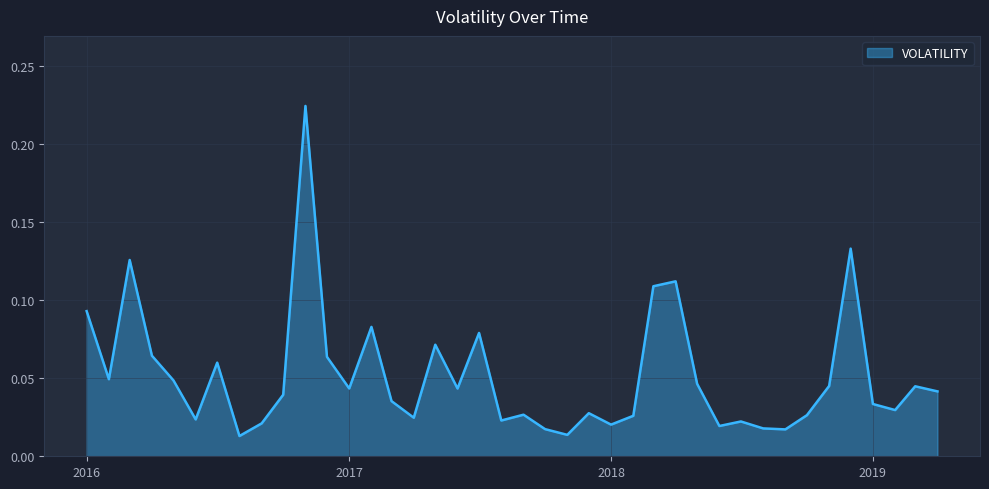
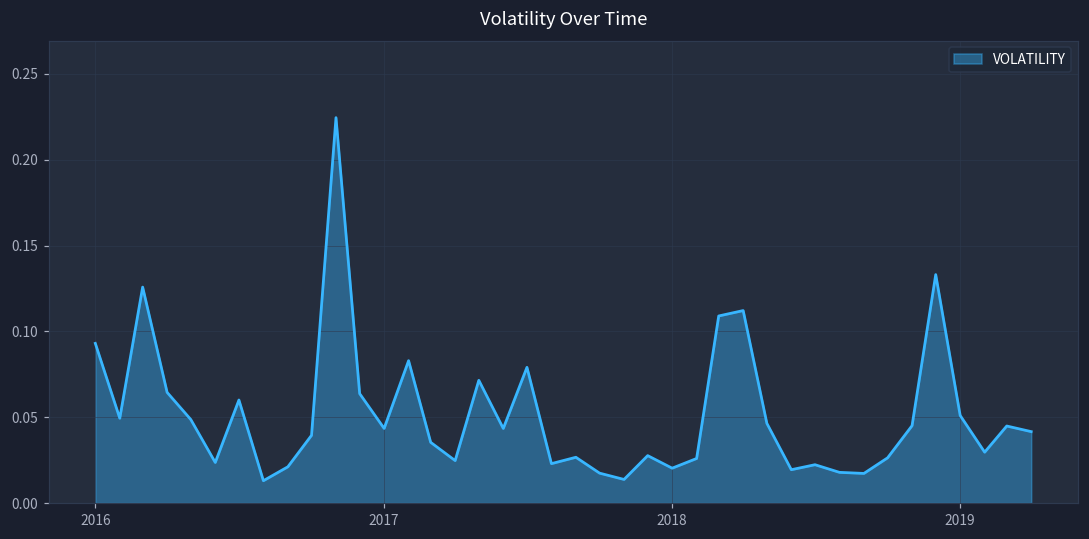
  {
    "2016": 0.093,
    "2017": 0.043,
    "2018": 0.020,
-   "2019": 0.034
+   "2019": 0.051
  }
